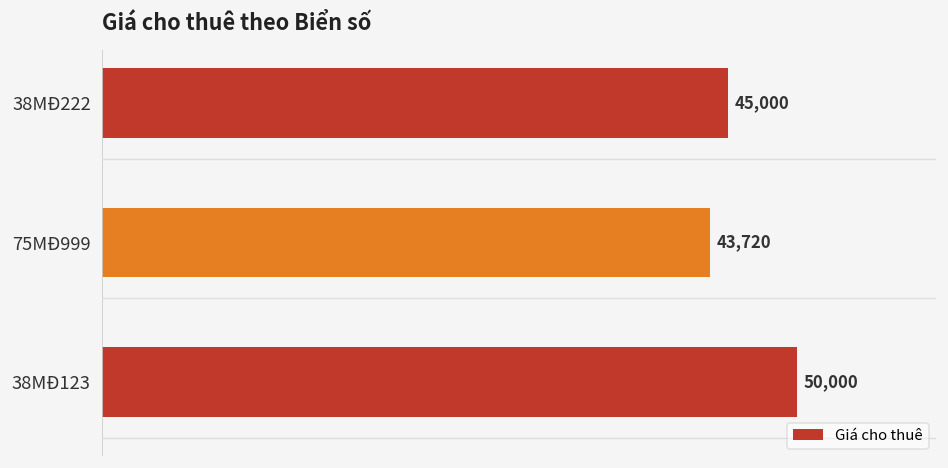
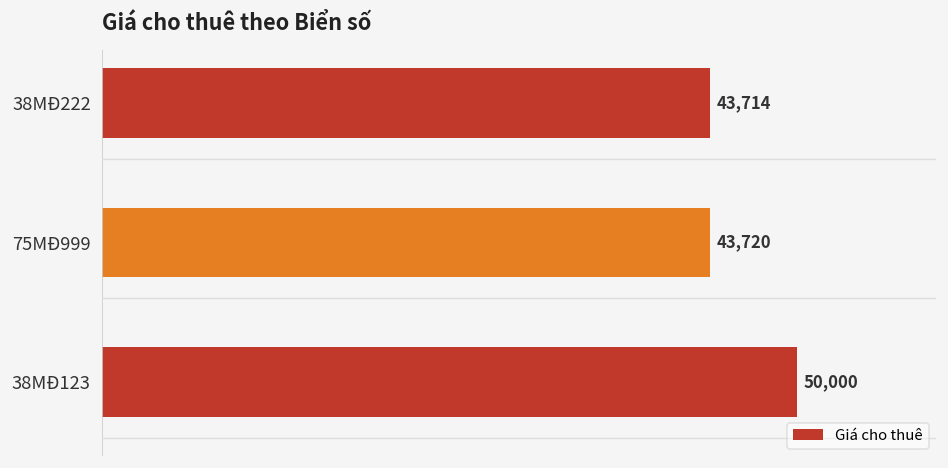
  {
-   "38MĐ222": "45,000",
+   "38MĐ222": "43,714",
    "75MĐ999": "43,720",
    "38MĐ123": "50,000"
  }
